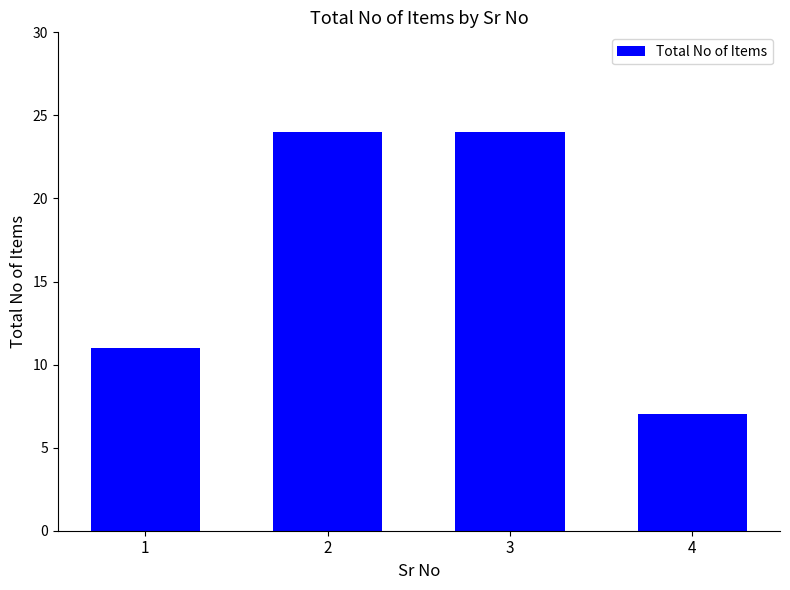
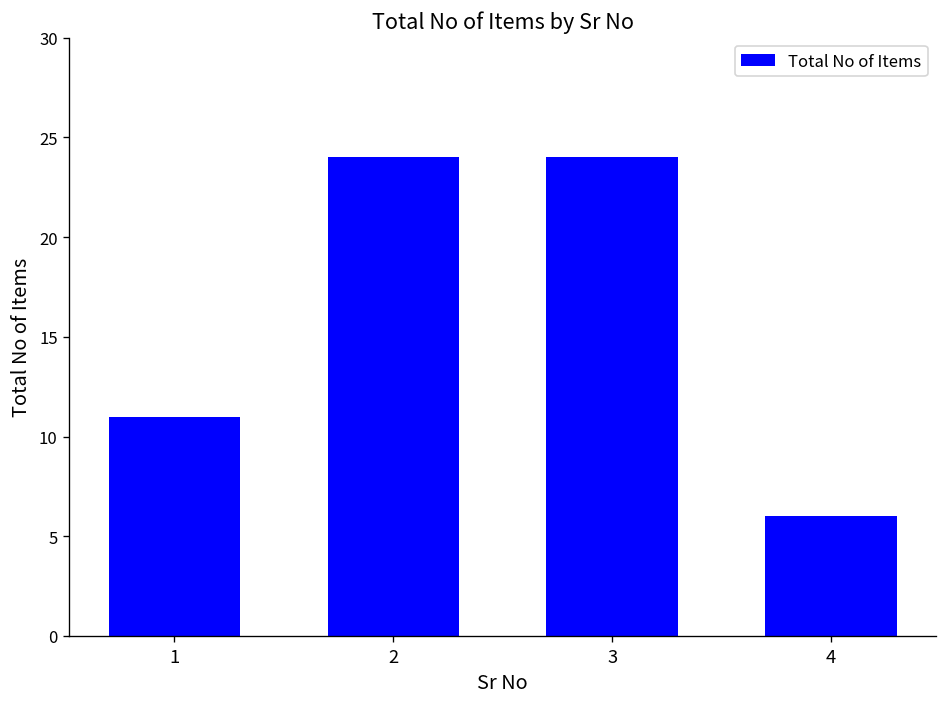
  {
    "1": 11,
    "2": 24,
    "3": 24,
-   "4": 7
+   "4": 6
  }
